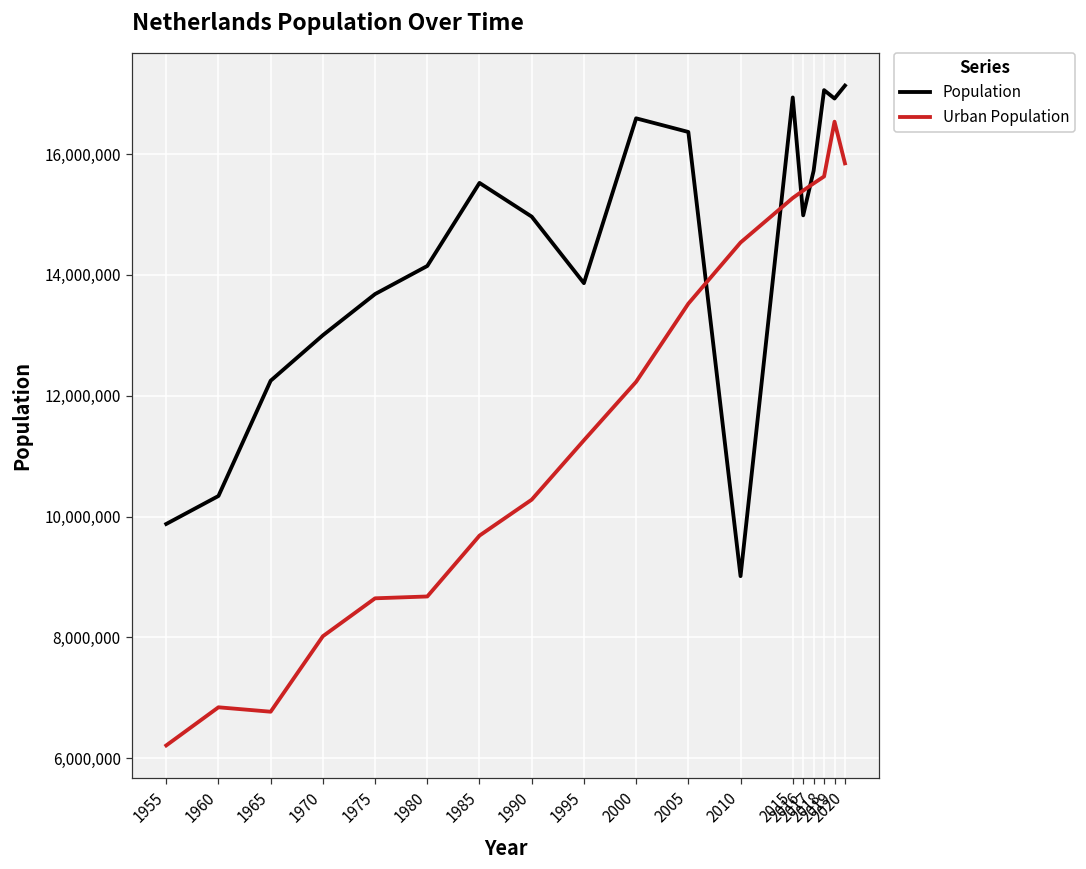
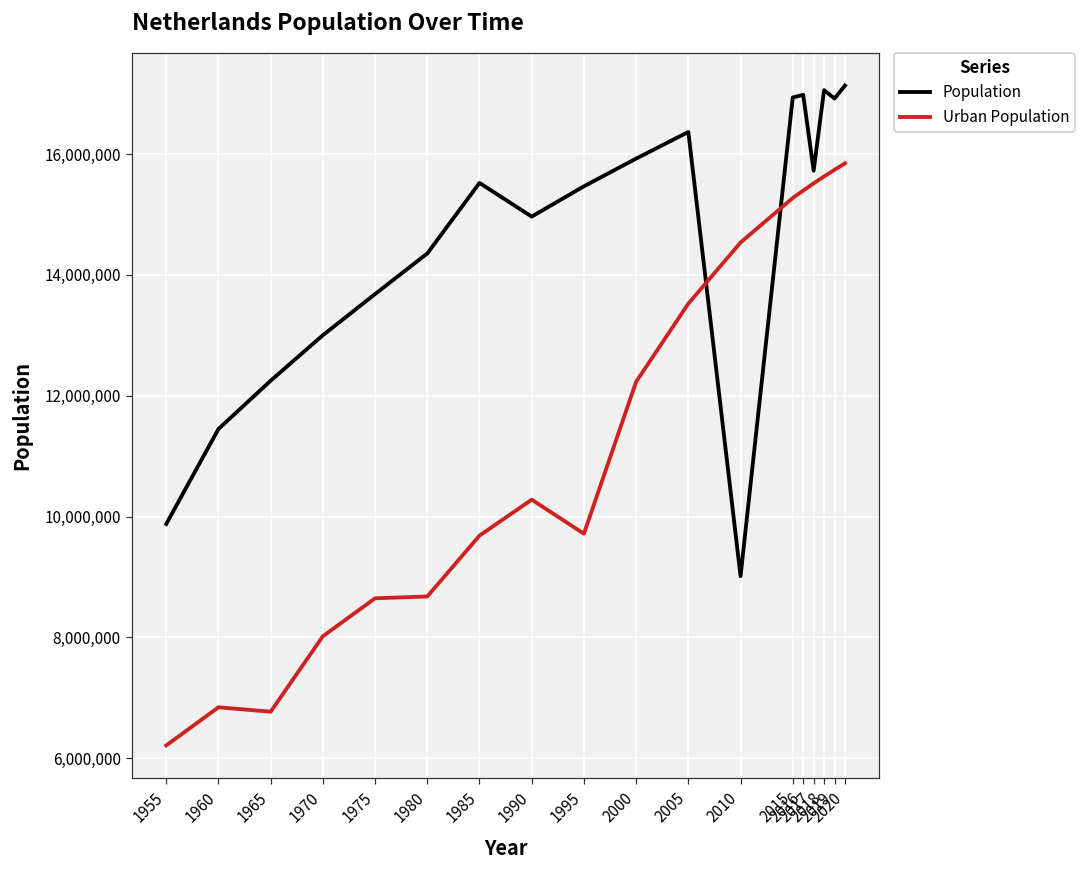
  {
    "Population": {
      "1955": "9,900,000",
-     "1960": "10,300,000",
+     "1960": "11,400,000",
      "1965": "12,200,000",
      "1970": "13,000,000",
      "1975": "13,700,000",
-     "1980": "14,100,000",
+     "1980": "14,400,000",
      "1985": "15,500,000",
      "1990": "15,000,000",
-     "1995": "13,900,000",
-     "2000": "16,600,000",
+     "1995": "15,500,000",
+     "2000": "15,900,000",
      "2005": "16,400,000",
      "2010": "9,000,000",
      "2015": "16,900,000",
-     "2016": "15,000,000",
+     "2016": "17,000,000",
      "2017": "15,700,000",
      "2018": "17,100,000",
      "2019": "16,900,000",
      "2020": "17,100,000"
    },
    "Urban Population": {
      "1955": "6,200,000",
      "1960": "6,800,000",
      "1965": "6,800,000",
      "1970": "8,000,000",
      "1975": "8,600,000",
      "1980": "8,700,000",
      "1985": "9,700,000",
      "1990": "10,300,000",
-     "1995": "11,300,000",
+     "1995": "9,700,000",
      "2000": "12,200,000",
      "2005": "13,500,000",
      "2010": "14,500,000",
      "2015": "15,300,000",
      "2016": "15,400,000",
      "2017": "15,500,000",
      "2018": "15,600,000",
-     "2019": "16,500,000",
+     "2019": "15,700,000",
      "2020": "15,800,000"
    }
  }
